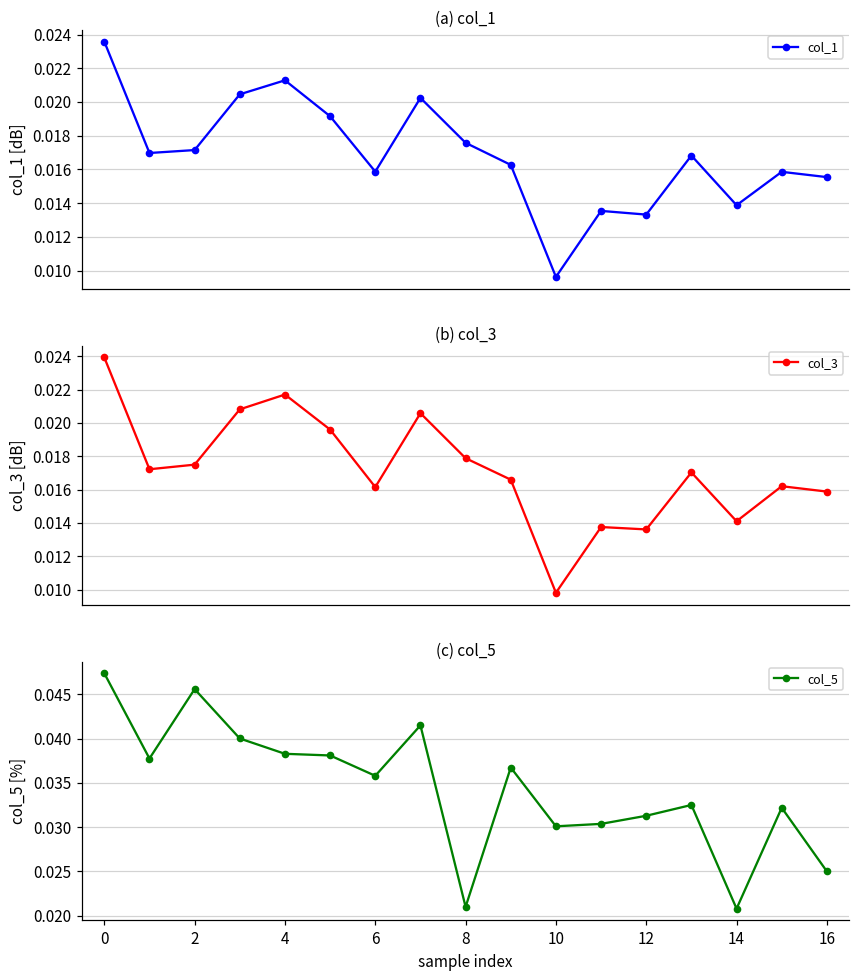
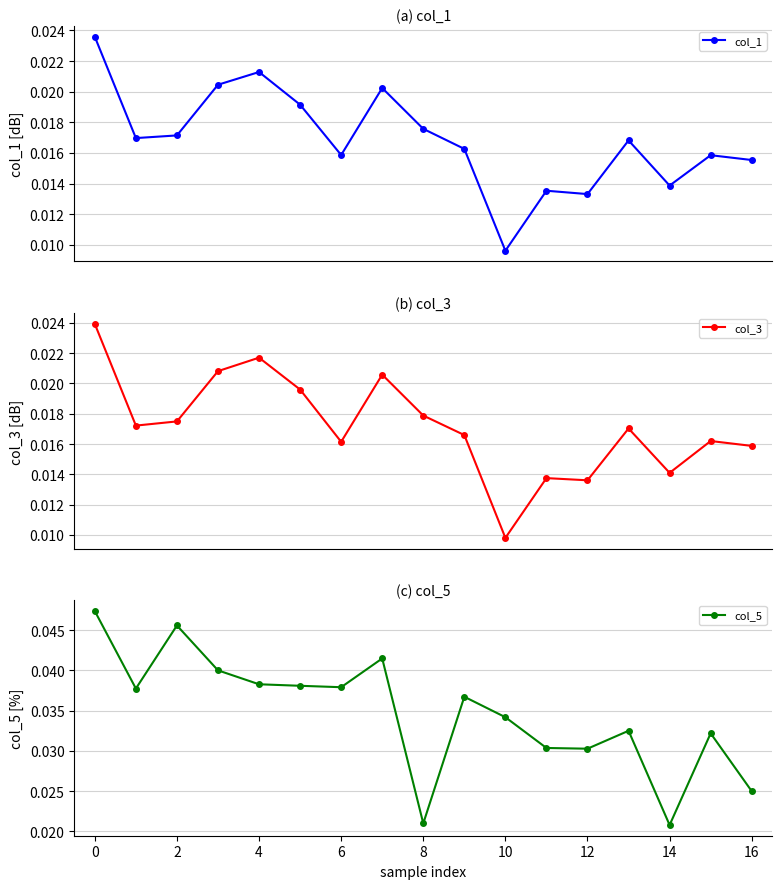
  {
    "(c) col_5": {
      "0": 0.047,
      "2": 0.046,
      "4": 0.038,
-     "6": 0.036,
+     "6": 0.038,
      "8": 0.021,
-     "10": 0.030,
-     "12": 0.031,
+     "10": 0.034,
+     "12": 0.030,
      "14": 0.021,
      "16": 0.025
    }
  }
